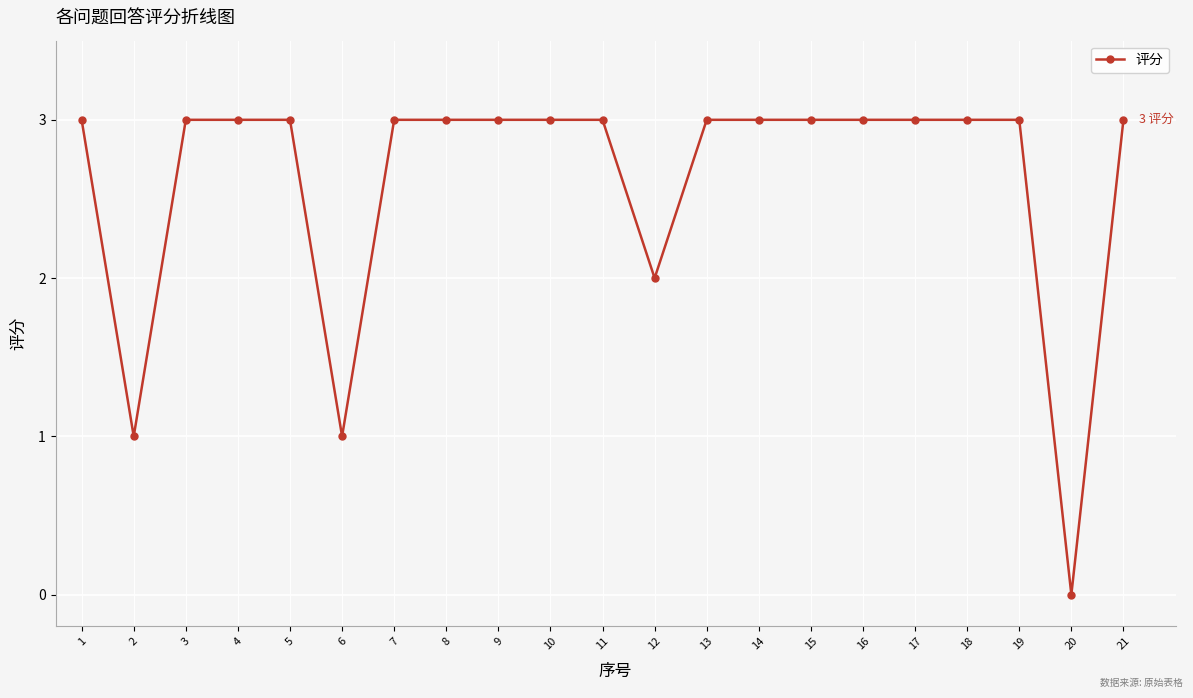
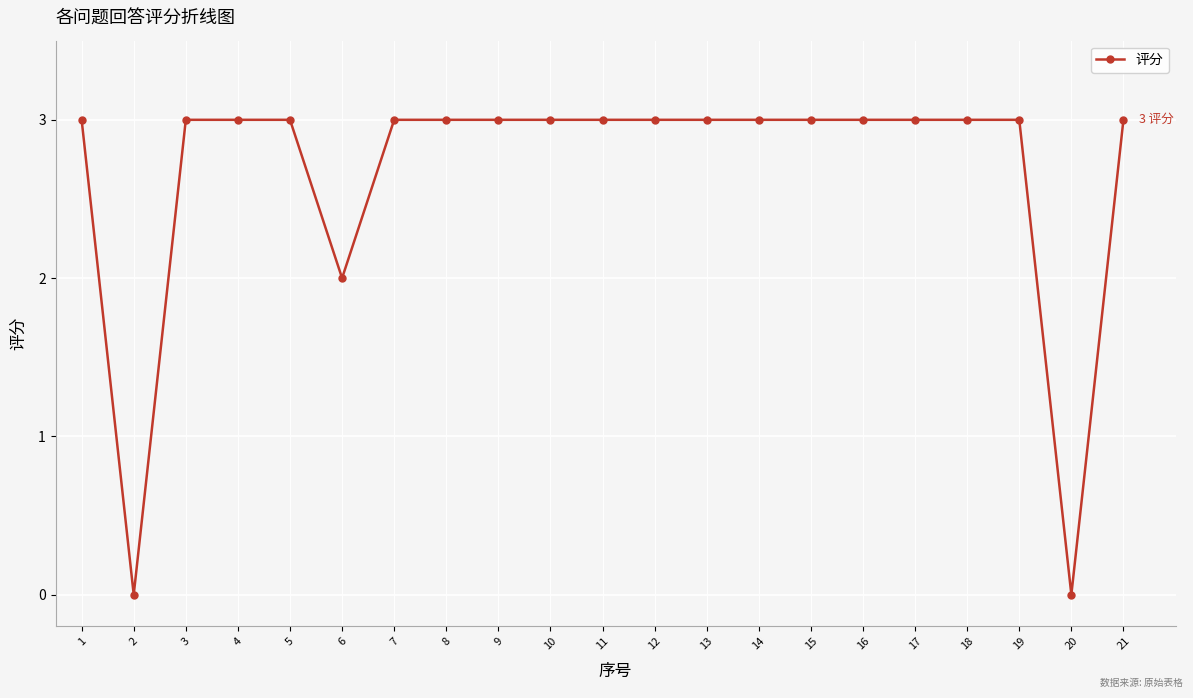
  {
    "1": 3,
-   "2": 1,
+   "2": 0,
    "3": 3,
    "4": 3,
    "5": 3,
-   "6": 1,
+   "6": 2,
    "7": 3,
    "8": 3,
    "9": 3,
    "10": 3,
    "11": 3,
-   "12": 2,
+   "12": 3,
    "13": 3,
    "14": 3,
    "15": 3,
    "16": 3,
    "17": 3,
    "18": 3,
    "19": 3,
    "20": 0
  }
